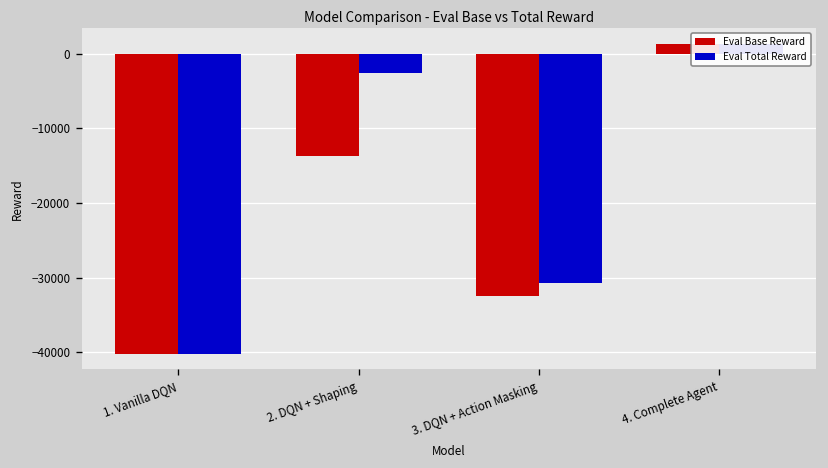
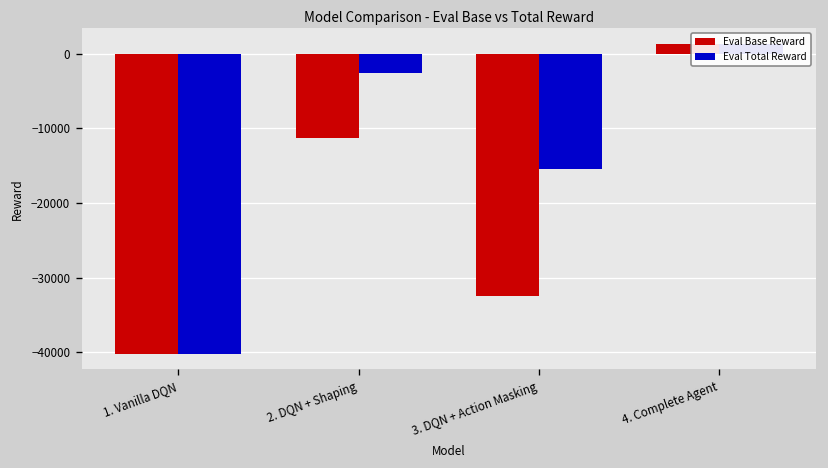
  {
    "Eval Base Reward": {
      "1. Vanilla DQN": -40000,
-     "2. DQN + Shaping": -14000,
+     "2. DQN + Shaping": -11000,
      "3. DQN + Action Masking": -32000,
      "4. Complete Agent": 1000
    },
    "Eval Total Reward": {
      "1. Vanilla DQN": -40000,
      "2. DQN + Shaping": -3000,
-     "3. DQN + Action Masking": -31000
+     "3. DQN + Action Masking": -15000
    }
  }
